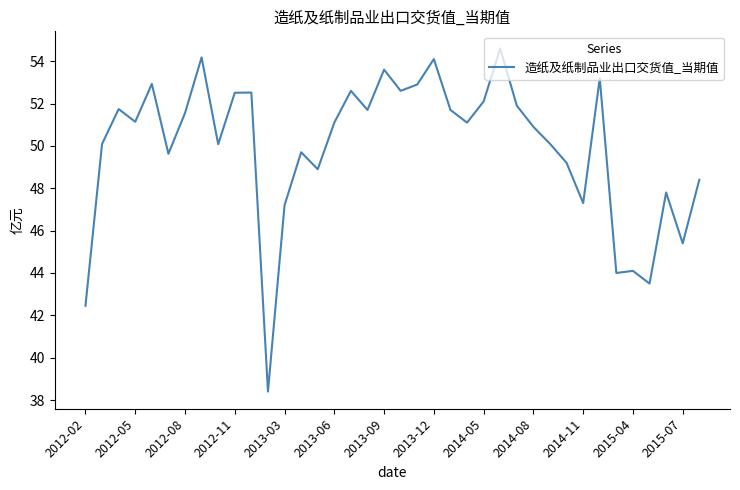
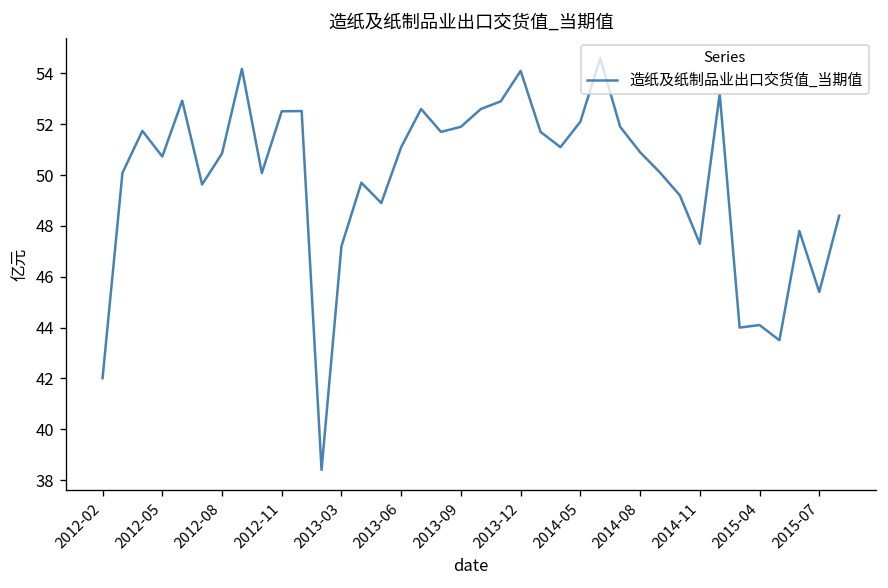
  {
-   "2012-02": 42.5,
-   "2012-05": 51.1,
-   "2012-08": 51.6,
+   "2012-02": 42.0,
+   "2012-05": 50.7,
+   "2012-08": 50.9,
    "2012-11": 52.5,
    "2013-03": 47.2,
    "2013-06": 51.1,
-   "2013-09": 53.6,
+   "2013-09": 51.9,
    "2013-12": 54.1,
    "2014-05": 52.1,
    "2014-08": 50.9,
    "2014-11": 47.3,
    "2015-04": 44.1,
    "2015-07": 45.4
  }
